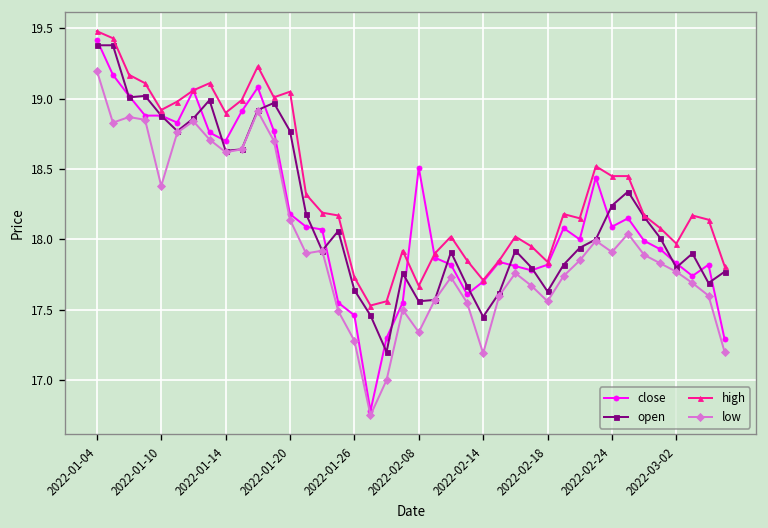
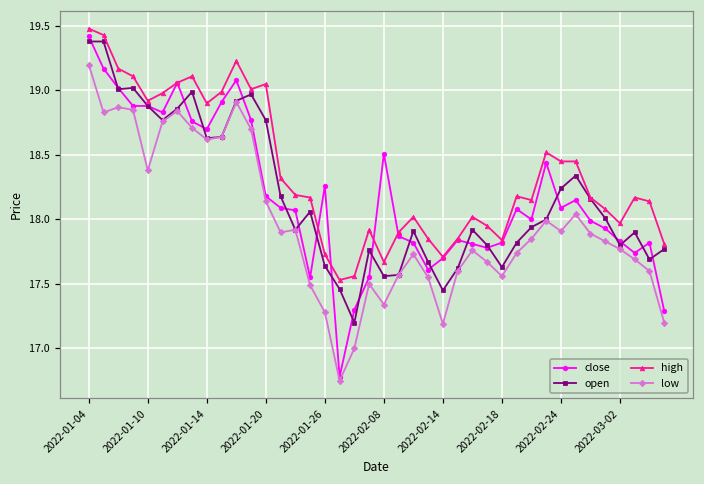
  {
    "close": {
      "2022-01-04": 19.42,
      "2022-01-14": 18.70,
      "2022-01-20": 18.18,
-     "2022-01-26": 17.46,
+     "2022-01-26": 18.26,
      "2022-02-08": 18.51,
      "2022-02-24": 18.09,
      "2022-03-02": 17.83
    },
    "open": {
      "2022-01-04": 19.38,
      "2022-01-20": 18.77,
      "2022-01-26": 17.64,
      "2022-02-08": 17.56,
      "2022-02-14": 17.45,
      "2022-02-18": 17.63,
      "2022-02-24": 18.24,
      "2022-03-02": 17.80
    },
    "high": {
      "2022-01-04": 19.48,
      "2022-01-10": 18.92,
      "2022-01-14": 18.90,
      "2022-01-20": 19.05,
      "2022-01-26": 17.73,
      "2022-02-08": 17.67,
      "2022-02-24": 18.45,
      "2022-03-02": 17.97
    },
    "low": {
      "2022-01-04": 19.20,
      "2022-01-10": 18.38,
      "2022-01-20": 18.14,
      "2022-01-26": 17.28,
      "2022-02-08": 17.34,
      "2022-02-14": 17.19,
      "2022-02-18": 17.56,
      "2022-02-24": 17.91,
      "2022-03-02": 17.77
    }
  }
